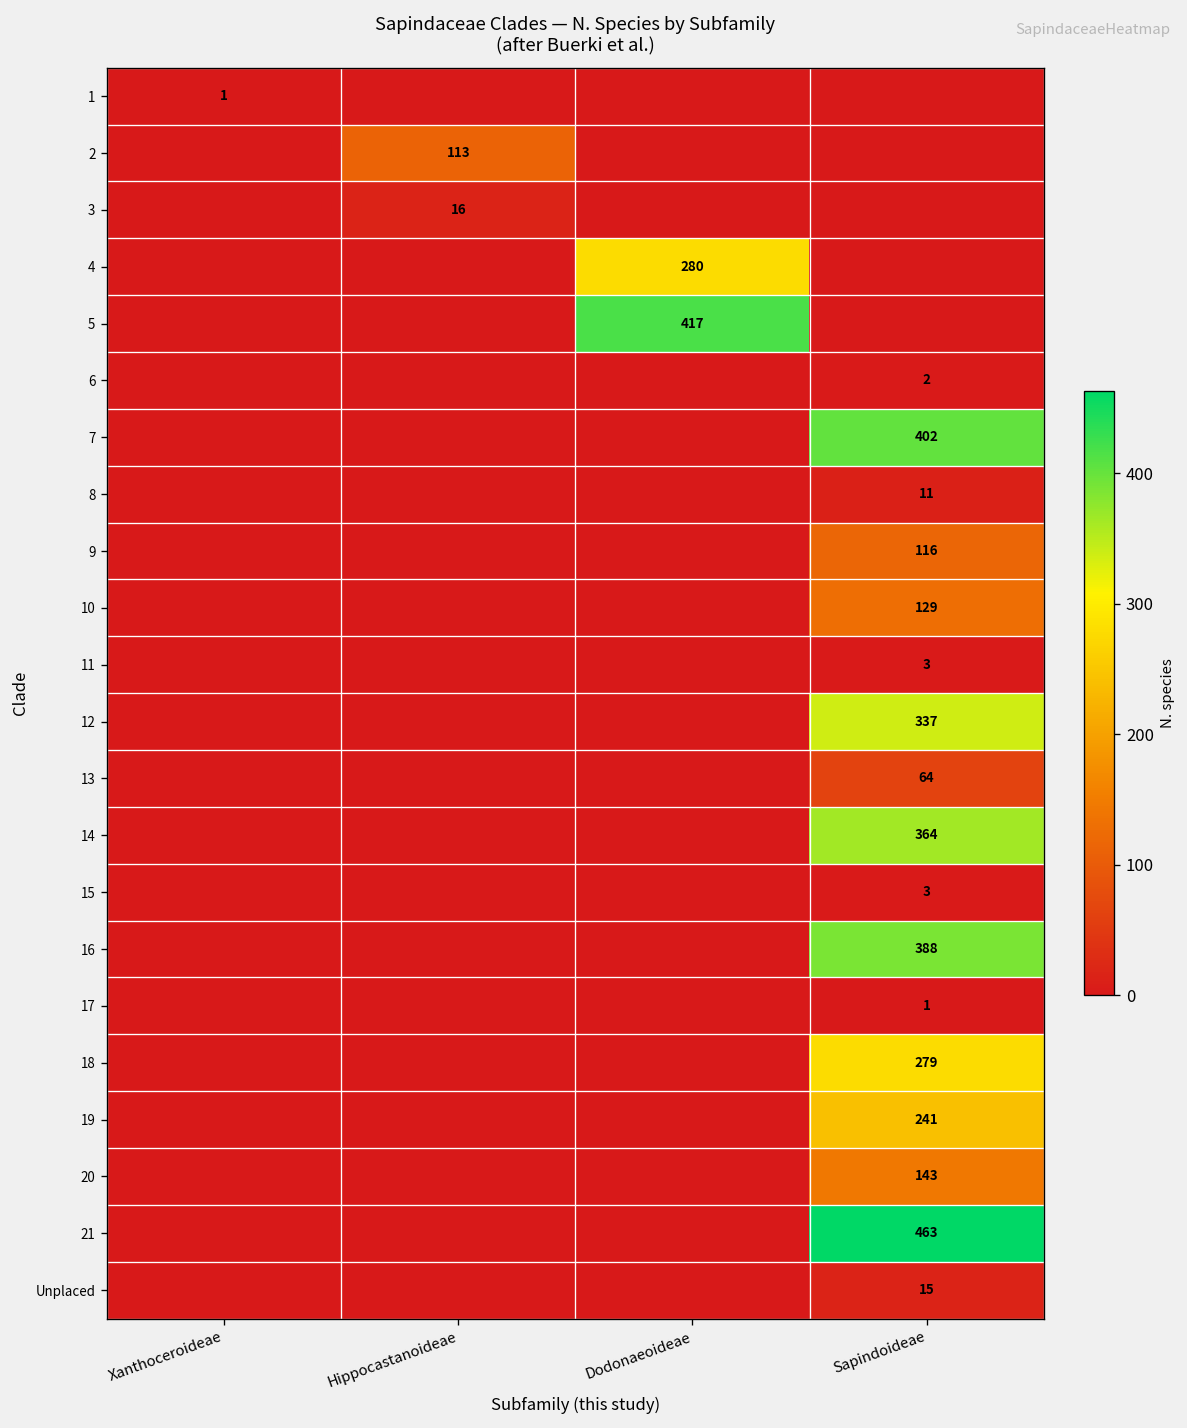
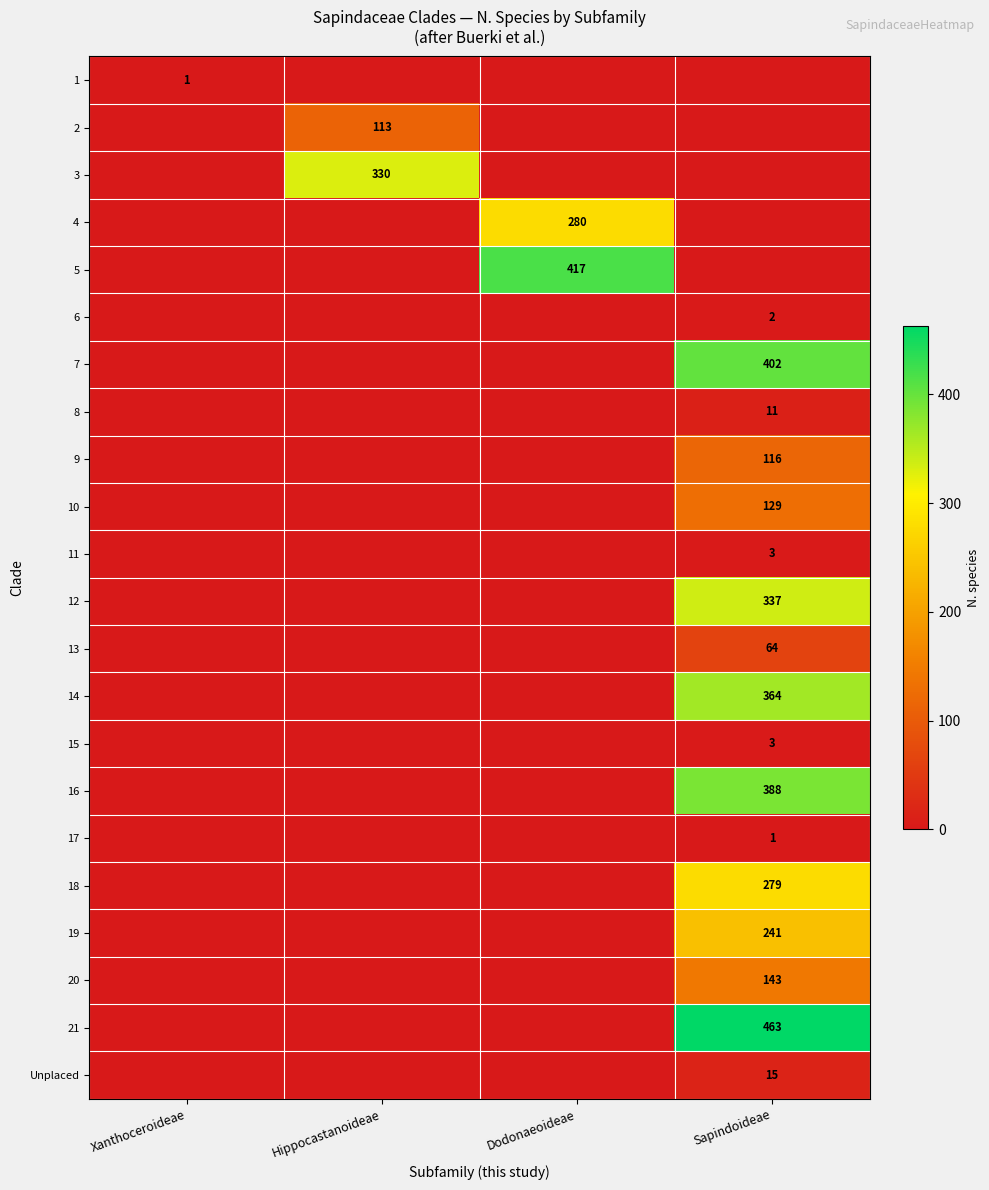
  {
    "1": {
      "Xanthoceroideae": 1
    },
    "2": {
      "Hippocastanoideae": 113
    },
    "3": {
-     "Hippocastanoideae": 16
+     "Hippocastanoideae": 330
    },
    "4": {
      "Dodonaeoideae": 280
    },
    "5": {
      "Dodonaeoideae": 417
    },
    "6": {
      "Sapindoideae": 2
    },
    "7": {
      "Sapindoideae": 402
    },
    "8": {
      "Sapindoideae": 11
    },
    "9": {
      "Sapindoideae": 116
    },
    "10": {
      "Sapindoideae": 129
    },
    "11": {
      "Sapindoideae": 3
    },
    "12": {
      "Sapindoideae": 337
    },
    "13": {
      "Sapindoideae": 64
    },
    "14": {
      "Sapindoideae": 364
    },
    "15": {
      "Sapindoideae": 3
    },
    "16": {
      "Sapindoideae": 388
    },
    "17": {
      "Sapindoideae": 1
    },
    "18": {
      "Sapindoideae": 279
    },
    "19": {
      "Sapindoideae": 241
    },
    "20": {
      "Sapindoideae": 143
    },
    "21": {
      "Sapindoideae": 463
    },
    "Unplaced": {
      "Sapindoideae": 15
    }
  }
